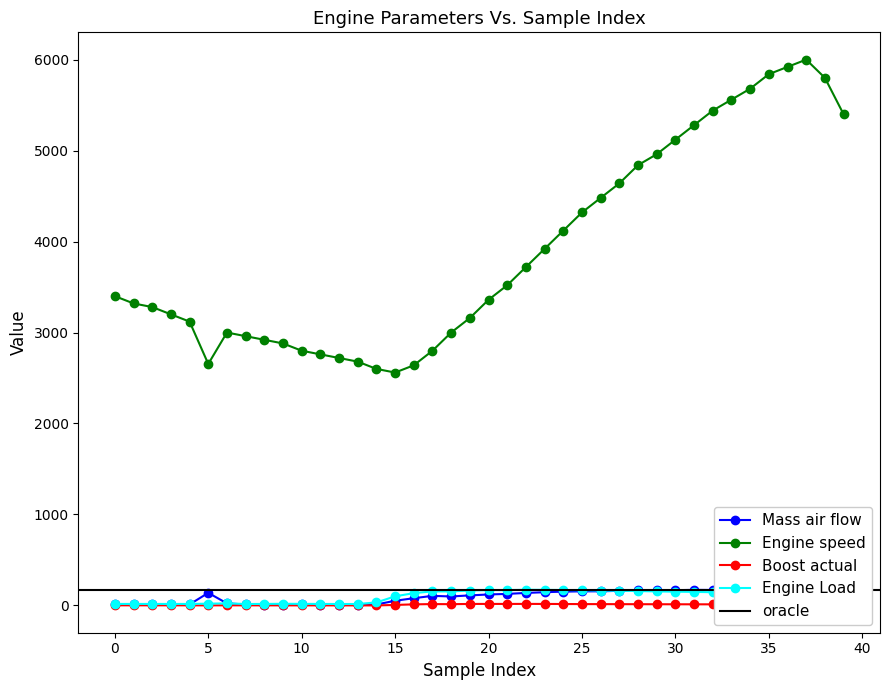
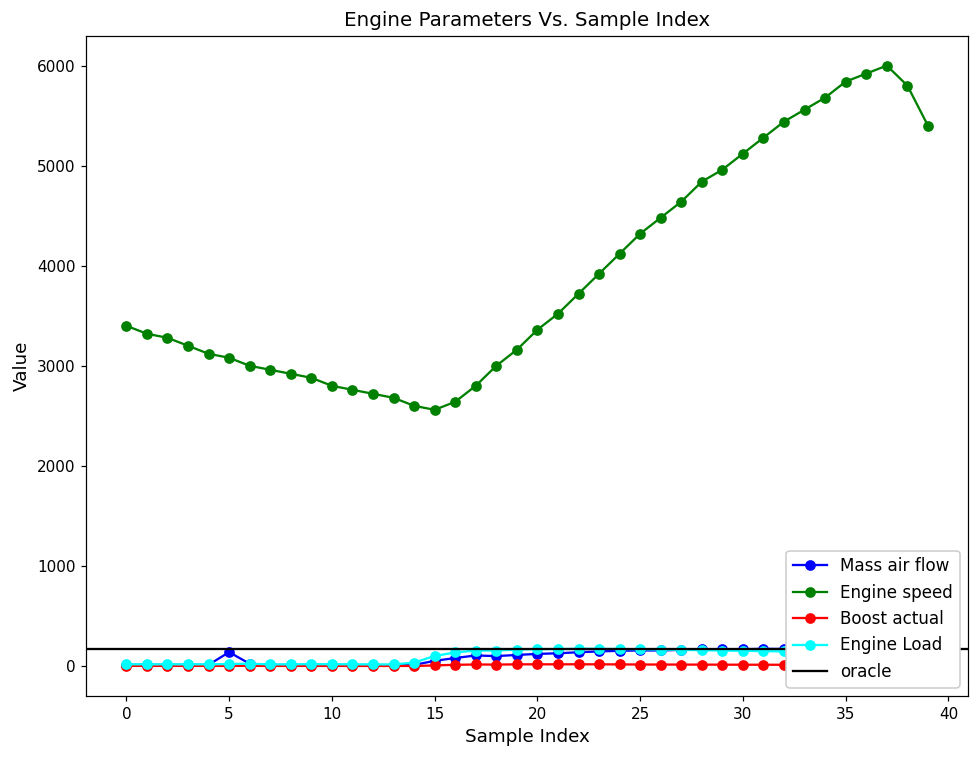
  {
    "Mass air flow": {
      "5": 100,
      "15": 100,
      "20": 100
    },
    "Engine speed": {
      "0": 3400,
-     "5": 2700,
+     "5": 3100,
      "10": 2800,
      "15": 2600,
      "20": 3400,
      "25": 4300,
      "30": 5100,
      "35": 5800
    },
    "Boost actual": {
      "15": 0,
      "20": 0,
      "25": 0,
      "30": 0
    },
    "Engine Load": {
      "15": 100,
      "20": 200
    }
  }
